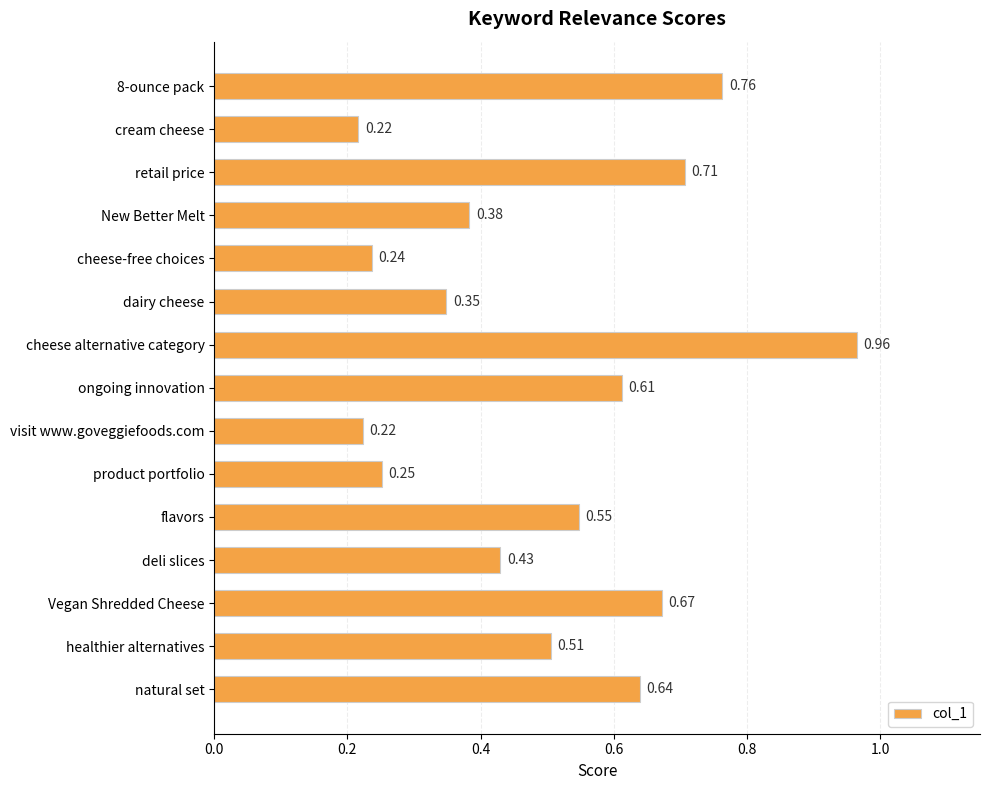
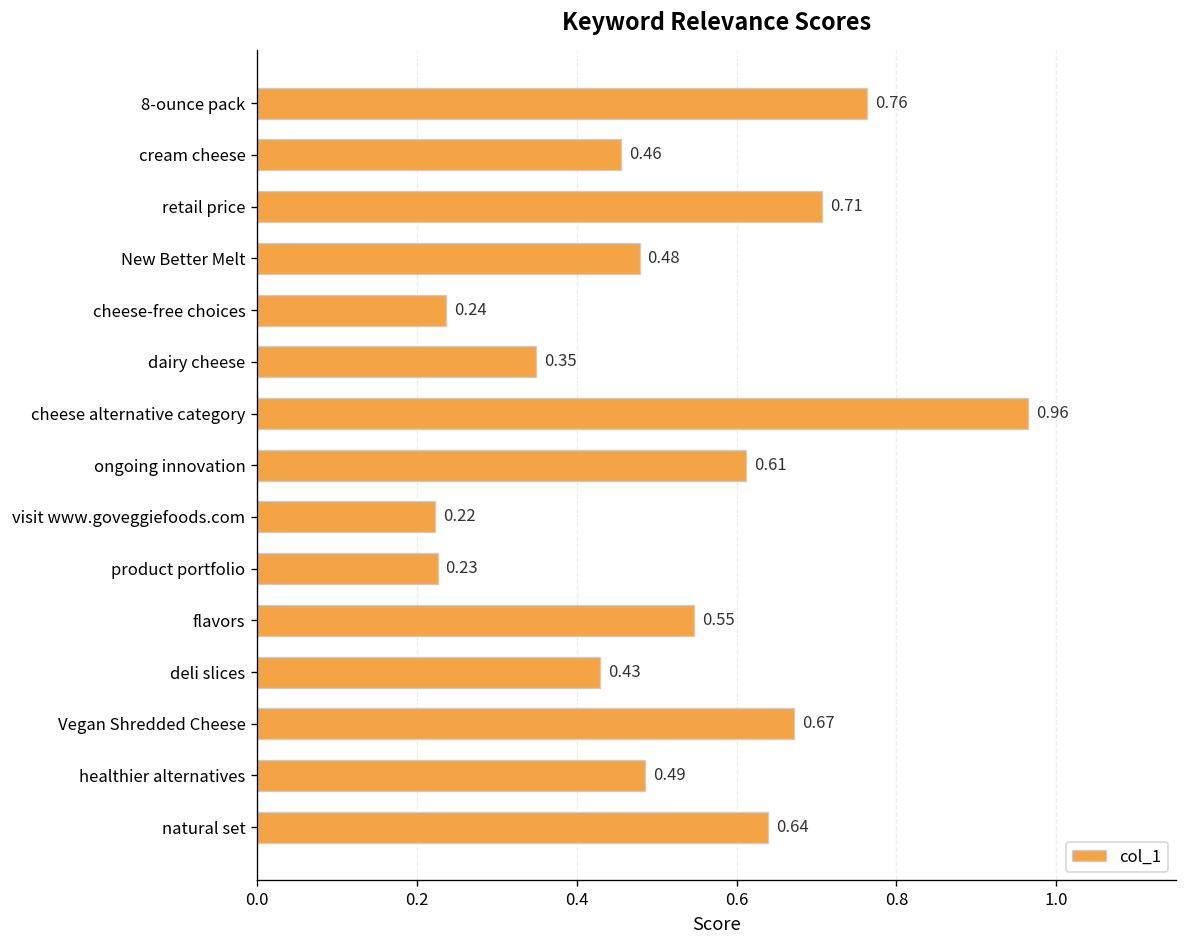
  {
    "8-ounce pack": 0.76,
-   "cream cheese": 0.22,
+   "cream cheese": 0.46,
    "retail price": 0.71,
-   "New Better Melt": 0.38,
+   "New Better Melt": 0.48,
    "cheese-free choices": 0.24,
    "dairy cheese": 0.35,
    "cheese alternative category": 0.96,
    "ongoing innovation": 0.61,
    "visit www.goveggiefoods.com": 0.22,
-   "product portfolio": 0.25,
+   "product portfolio": 0.23,
    "flavors": 0.55,
    "deli slices": 0.43,
    "Vegan Shredded Cheese": 0.67,
-   "healthier alternatives": 0.51,
+   "healthier alternatives": 0.49,
    "natural set": 0.64
  }
